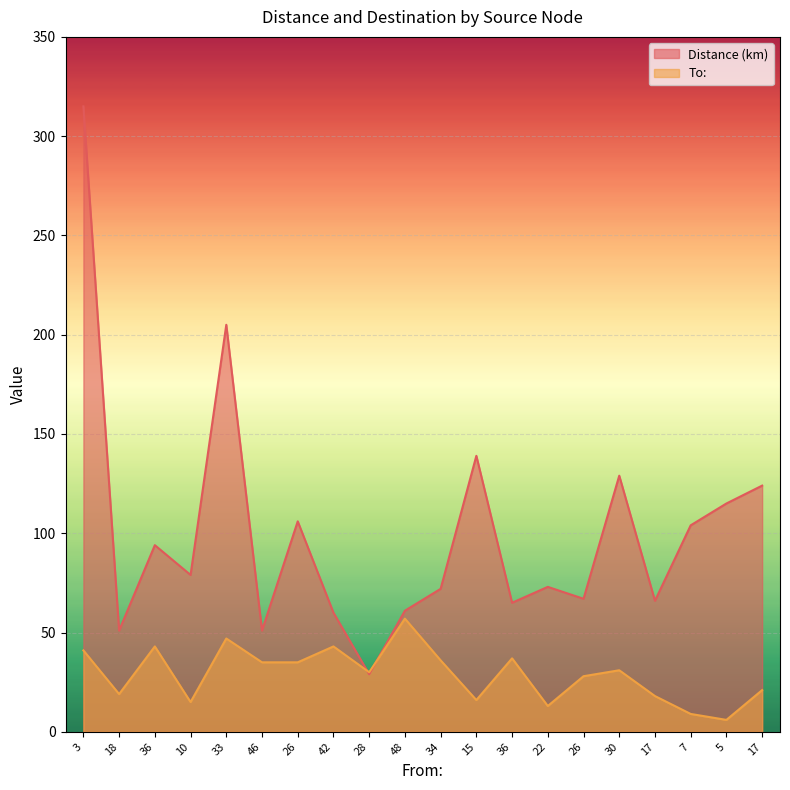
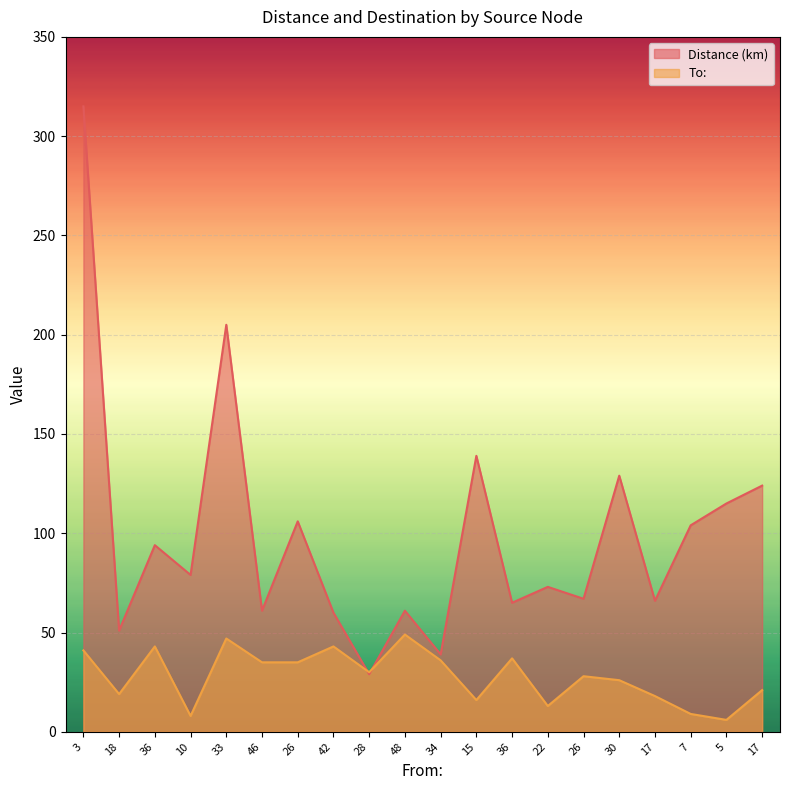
  {
    "Distance (km)": {
      "3": 315,
      "18": 51,
      "10": 79,
      "33": 205,
-     "46": 51,
+     "46": 61,
      "42": 60,
      "48": 61,
-     "34": 72,
+     "34": 39,
      "15": 139,
      "22": 73,
      "30": 129,
      "7": 104,
      "5": 115
    },
    "To:": {
      "3": 41,
      "18": 19,
-     "10": 15,
+     "10": 8,
      "33": 47,
      "46": 35,
      "42": 43,
-     "48": 57,
+     "48": 49,
      "34": 36,
      "15": 16,
      "22": 13,
-     "30": 31,
+     "30": 26,
      "7": 9,
      "5": 6
    }
  }
